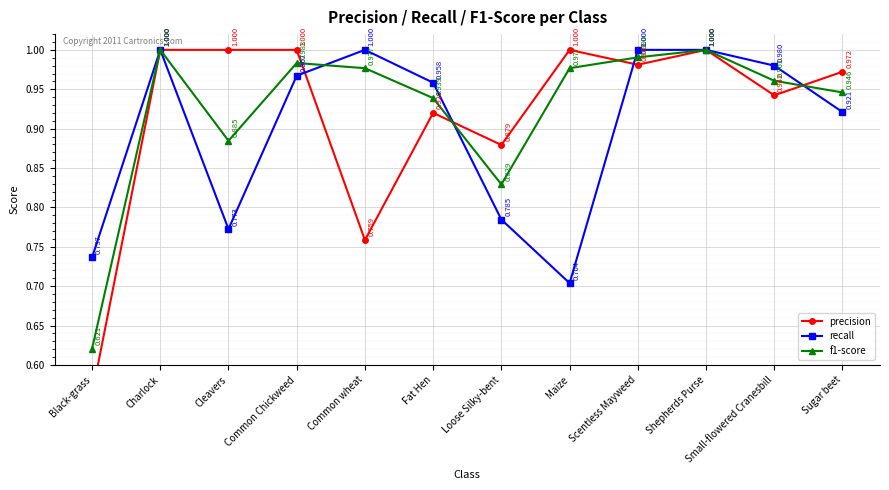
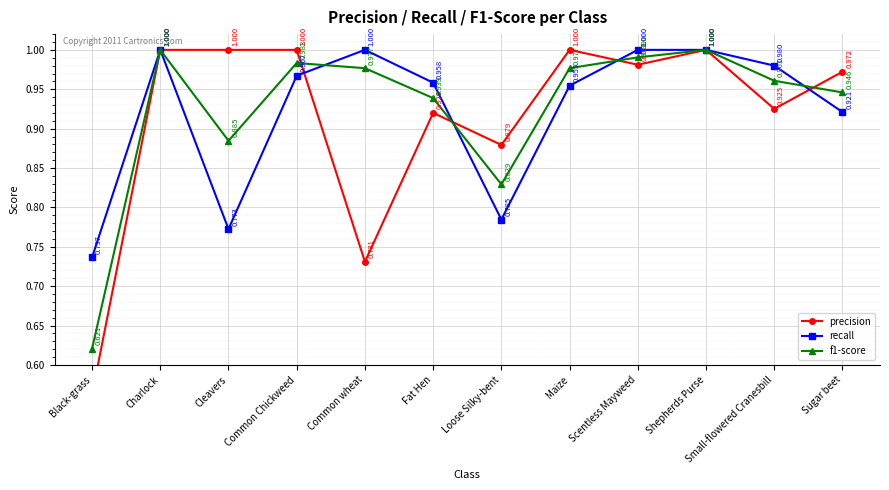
  {
    "precision": {
      "Cleavers": 1.000,
-     "Common wheat": 0.759,
+     "Common wheat": 0.731,
      "Loose Silky-bent": 0.879,
      "Maize": 1.000,
-     "Small-flowered Cranesbill": 0.942,
+     "Small-flowered Cranesbill": 0.925,
      "Sugar beet": 0.972
    },
    "recall": {
      "Black-grass": 0.737,
      "Cleavers": 0.773,
      "Common wheat": 1.000,
      "Loose Silky-bent": 0.785,
-     "Maize": 0.704,
+     "Maize": 0.955,
      "Sugar beet": 0.921
    },
    "f1-score": {
      "Black-grass": 0.621,
      "Cleavers": 0.885,
      "Common wheat": 0.977,
      "Loose Silky-bent": 0.829,
      "Maize": 0.977,
      "Sugar beet": 0.946
    }
  }
